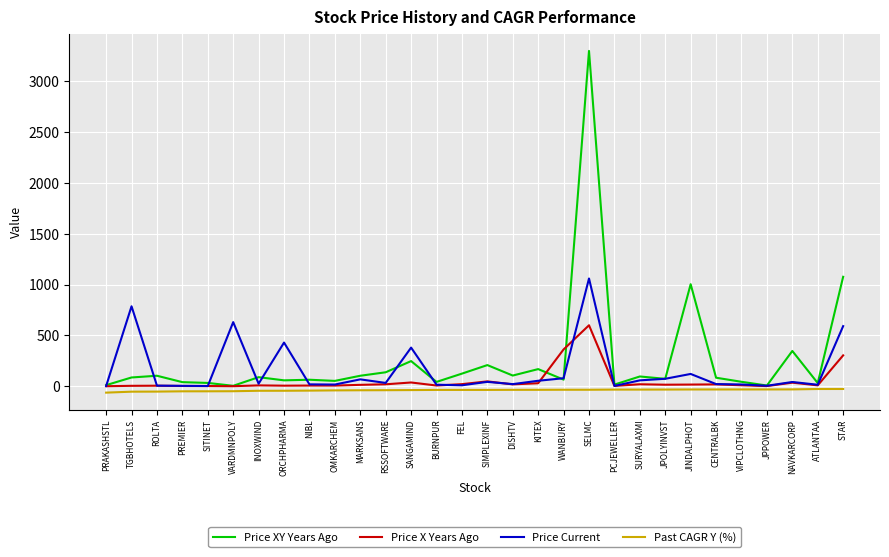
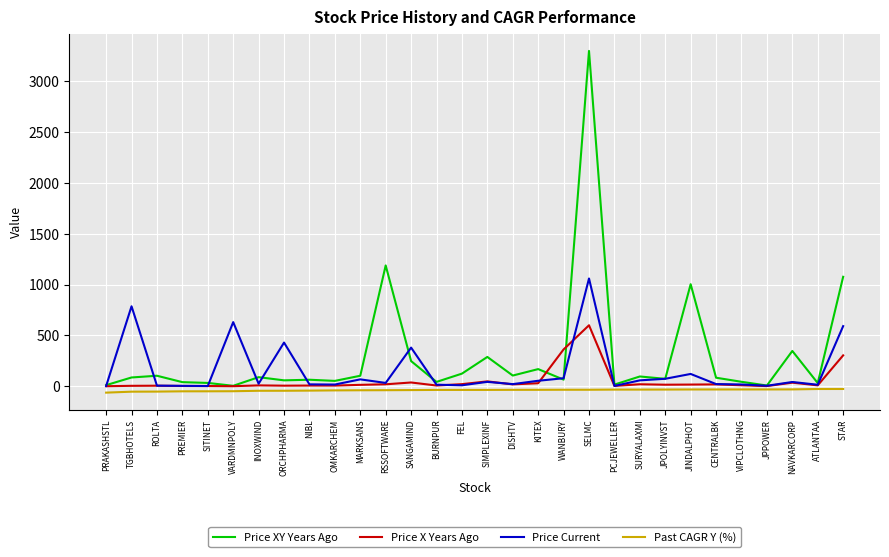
  {
    "Price XY Years Ago": {
      "TGBHOTELS": 90,
      "ROLTA": 100,
      "PREMIER": 40,
      "SITINET": 30,
      "INOXWIND": 90,
      "ORCHPHARMA": 60,
      "NIBL": 60,
      "OMKARCHEM": 50,
      "MARKSANS": 100,
-     "RSSOFTWARE": 140,
+     "RSSOFTWARE": 1190,
      "SANGAMIND": 250,
      "BURNPUR": 40,
      "FEL": 120,
-     "SIMPLEXINF": 210,
+     "SIMPLEXINF": 290,
      "DISHTV": 110,
      "KITEX": 170,
      "SELMC": 3300,
      "SURYALAXMI": 100,
      "JINDALPHOT": 1000,
      "CENTRALBK": 80,
      "VIPCLOTHNG": 40,
      "NAVKARCORP": 350,
      "STAR": 1080
    },
    "Price X Years Ago": {
      "TGBHOTELS": 0,
      "ORCHPHARMA": 10,
      "MARKSANS": 10,
      "SANGAMIND": 40,
      "WANBURY": 360,
      "SELMC": 600,
      "SURYALAXMI": 20,
      "JPOLYINVST": 10,
      "JINDALPHOT": 20,
      "STAR": 300
    },
    "Price Current": {
      "TGBHOTELS": 790,
      "VARDMNPOLY": 630,
      "ORCHPHARMA": 430,
      "MARKSANS": 70,
      "SANGAMIND": 380,
      "SELMC": 1060,
      "SURYALAXMI": 60,
      "JINDALPHOT": 120,
      "STAR": 590
    },
    "Past CAGR Y (%)": {
      "PRAKASHSTL": -60,
      "TGBHOTELS": -50,
      "ROLTA": -50,
      "PREMIER": -50,
      "SITINET": -50,
      "VARDMNPOLY": -50,
      "INOXWIND": -40,
      "ORCHPHARMA": -40,
      "NIBL": -40,
      "OMKARCHEM": -40,
      "MARKSANS": -40,
      "RSSOFTWARE": -40,
      "SANGAMIND": -40,
      "BURNPUR": -40,
      "FEL": -40,
      "SIMPLEXINF": -40,
      "DISHTV": -40,
      "KITEX": -40,
      "WANBURY": -30,
      "SELMC": -30,
      "PCJEWELLER": -30,
      "SURYALAXMI": -30,
      "JPOLYINVST": -30,
      "JINDALPHOT": -30,
      "CENTRALBK": -30,
      "VIPCLOTHNG": -30,
      "JPPOWER": -30,
      "NAVKARCORP": -30,
      "ATLANTAA": -30,
      "STAR": -30
    }
  }
